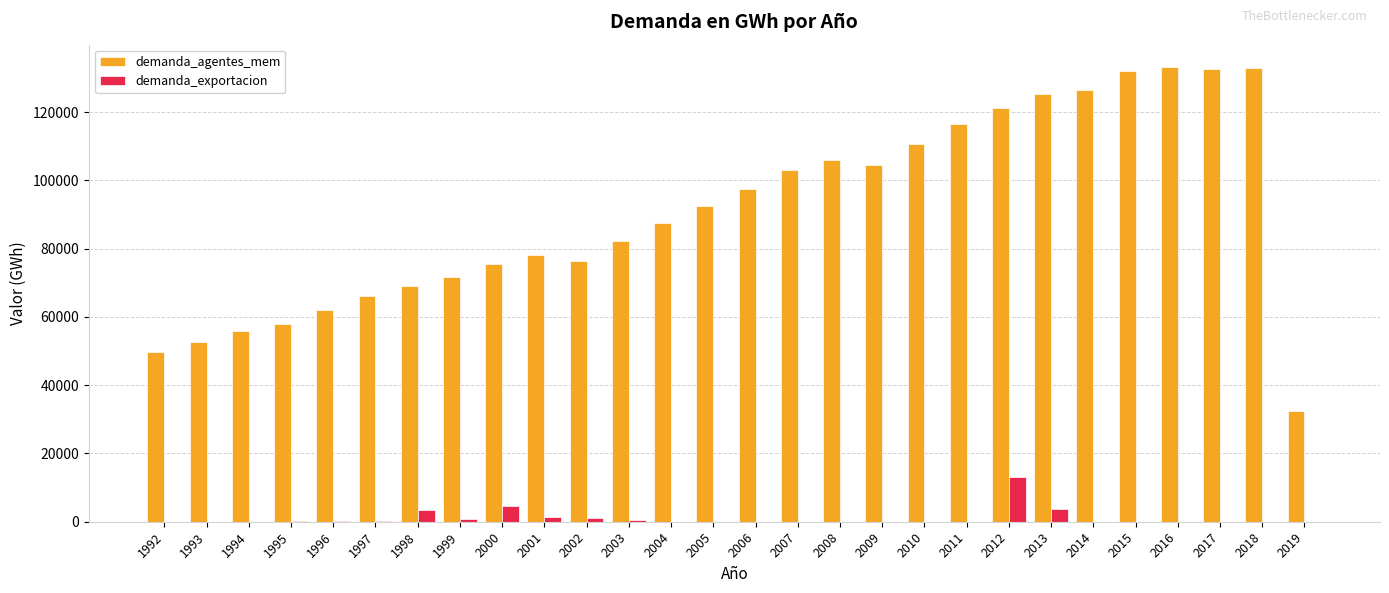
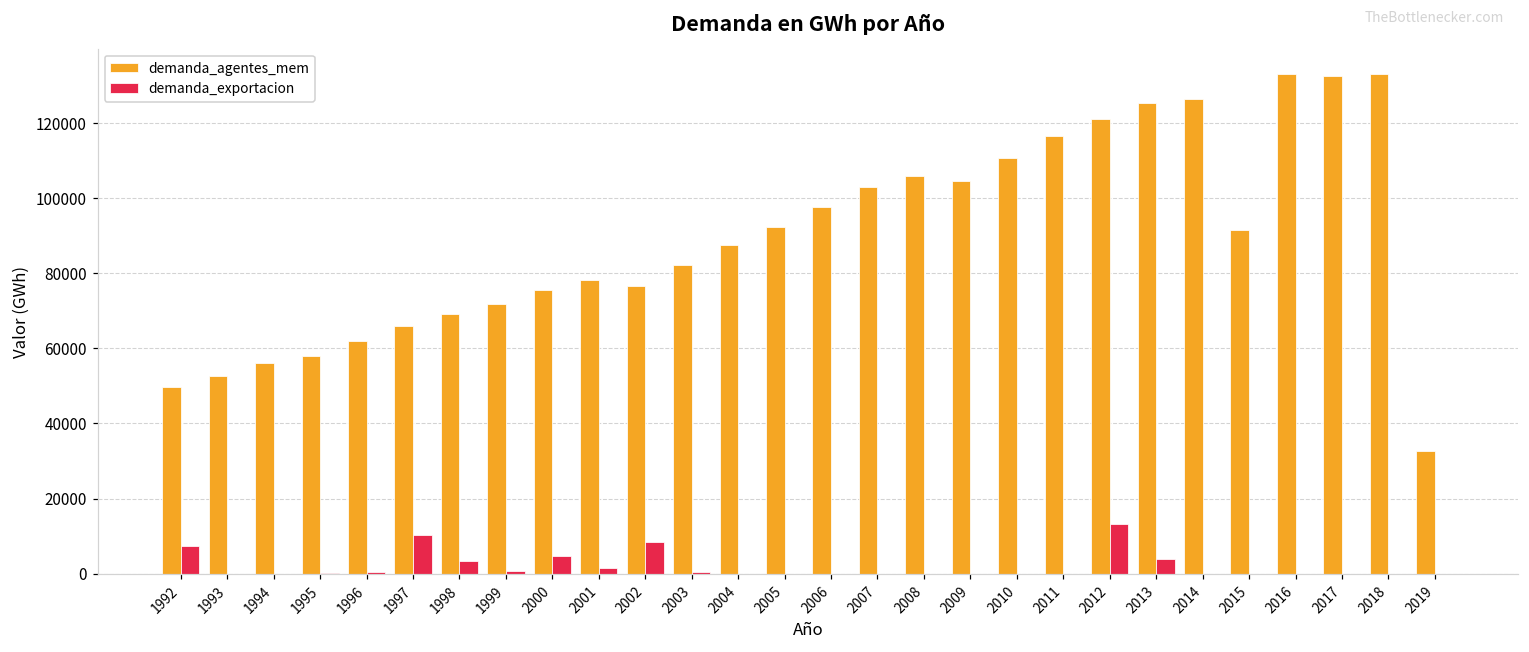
  {
    "demanda_agentes_mem": {
      "1992": 50000,
      "1993": 53000,
      "1994": 56000,
      "1995": 58000,
      "1996": 62000,
      "1997": 66000,
      "1998": 69000,
      "1999": 72000,
      "2000": 76000,
      "2001": 78000,
      "2002": 76000,
      "2003": 82000,
      "2004": 87000,
      "2005": 92000,
      "2006": 98000,
      "2007": 103000,
      "2008": 106000,
      "2009": 105000,
      "2010": 111000,
      "2011": 117000,
      "2012": 121000,
      "2013": 125000,
      "2014": 126000,
-     "2015": 132000,
+     "2015": 92000,
      "2016": 133000,
      "2017": 133000,
      "2018": 133000,
      "2019": 33000
    },
    "demanda_exportacion": {
-     "1992": 0,
-     "1997": 0,
+     "1992": 7000,
+     "1997": 10000,
      "1998": 3000,
      "2000": 5000,
      "2001": 2000,
-     "2002": 1000,
+     "2002": 8000,
      "2004": 0,
      "2005": 0,
      "2006": 0,
      "2007": 0,
      "2008": 0,
      "2009": 0,
      "2010": 0,
      "2011": 0,
      "2012": 13000,
      "2013": 4000,
      "2014": 0,
      "2015": 0,
      "2016": 0,
      "2017": 0,
      "2018": 0,
      "2019": 0
    }
  }
